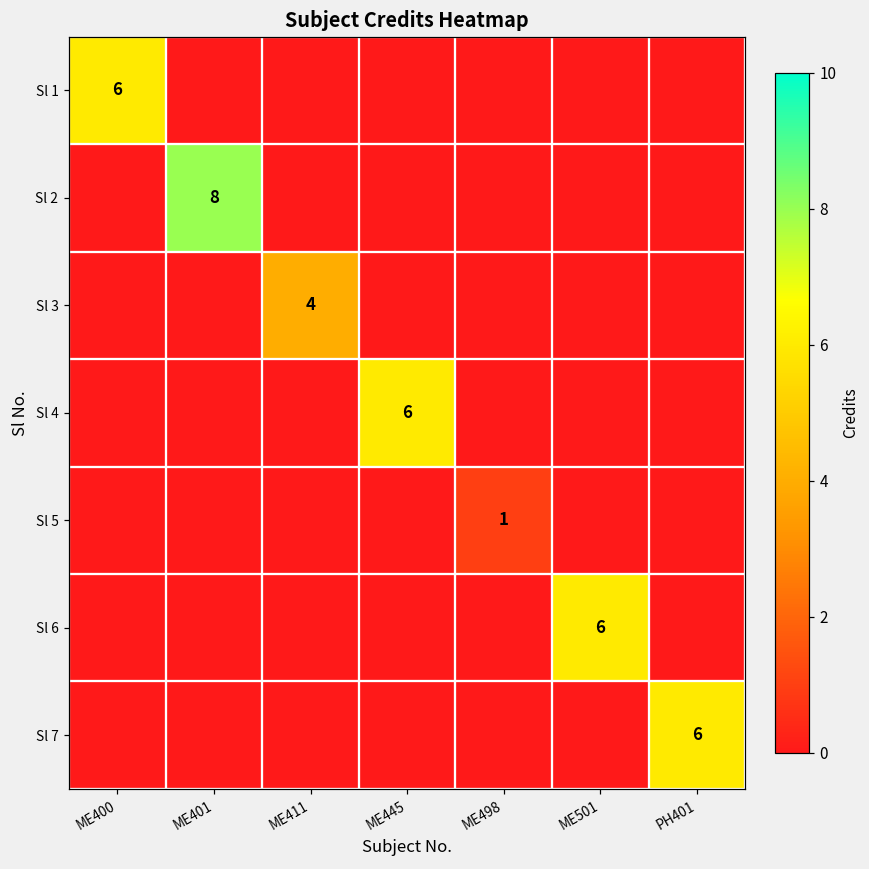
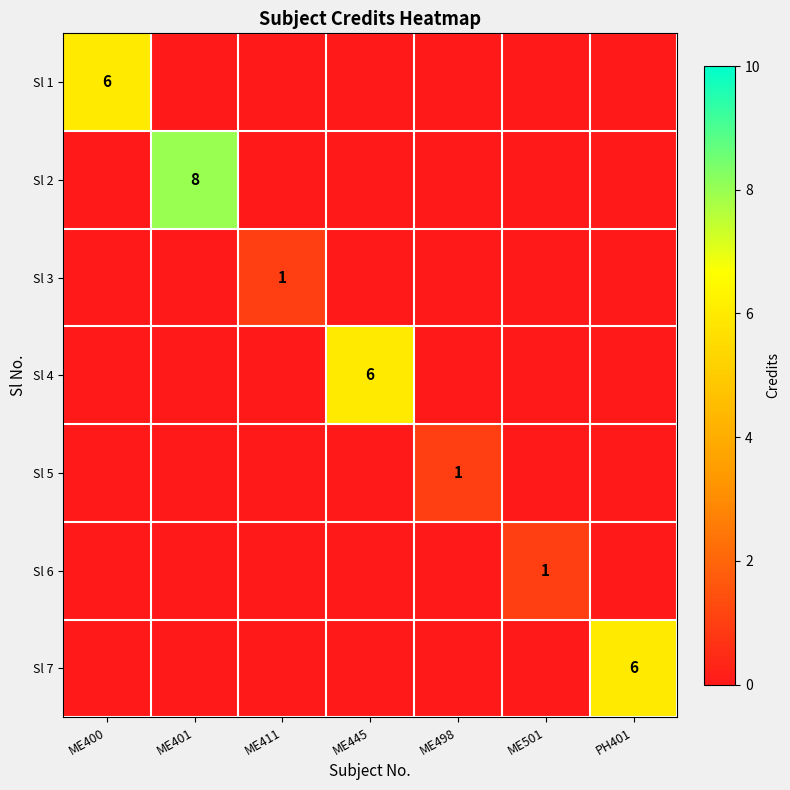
  {
    "Sl 1": {
      "ME400": 6
    },
    "Sl 2": {
      "ME401": 8
    },
    "Sl 3": {
-     "ME411": 4
+     "ME411": 1
    },
    "Sl 4": {
      "ME445": 6
    },
    "Sl 5": {
      "ME498": 1
    },
    "Sl 6": {
-     "ME501": 6
+     "ME501": 1
    },
    "Sl 7": {
      "PH401": 6
    }
  }
